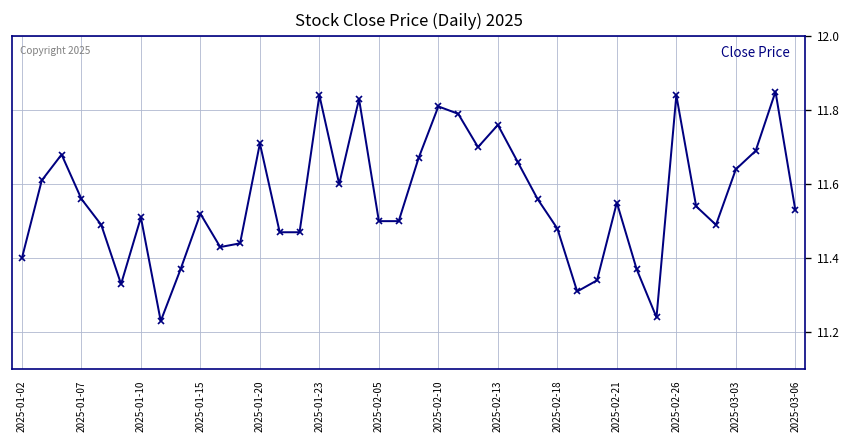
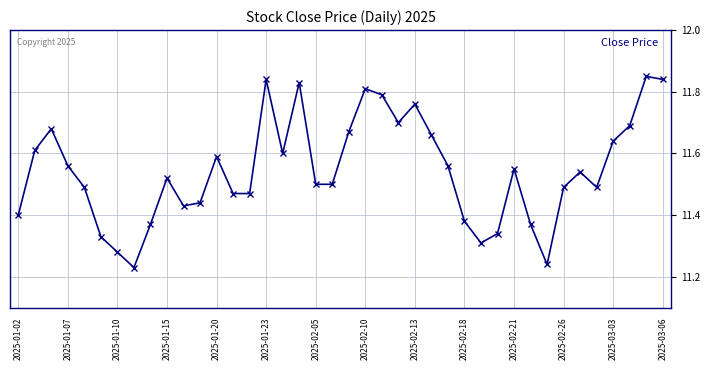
  {
    "2025-01-02": 11.40,
    "2025-01-07": 11.56,
-   "2025-01-10": 11.51,
+   "2025-01-10": 11.28,
    "2025-01-15": 11.52,
-   "2025-01-20": 11.71,
+   "2025-01-20": 11.59,
    "2025-01-23": 11.84,
    "2025-02-05": 11.50,
    "2025-02-10": 11.81,
    "2025-02-13": 11.76,
-   "2025-02-18": 11.48,
+   "2025-02-18": 11.38,
    "2025-02-21": 11.55,
-   "2025-02-26": 11.84,
+   "2025-02-26": 11.49,
    "2025-03-03": 11.64,
-   "2025-03-06": 11.53
+   "2025-03-06": 11.84
  }
